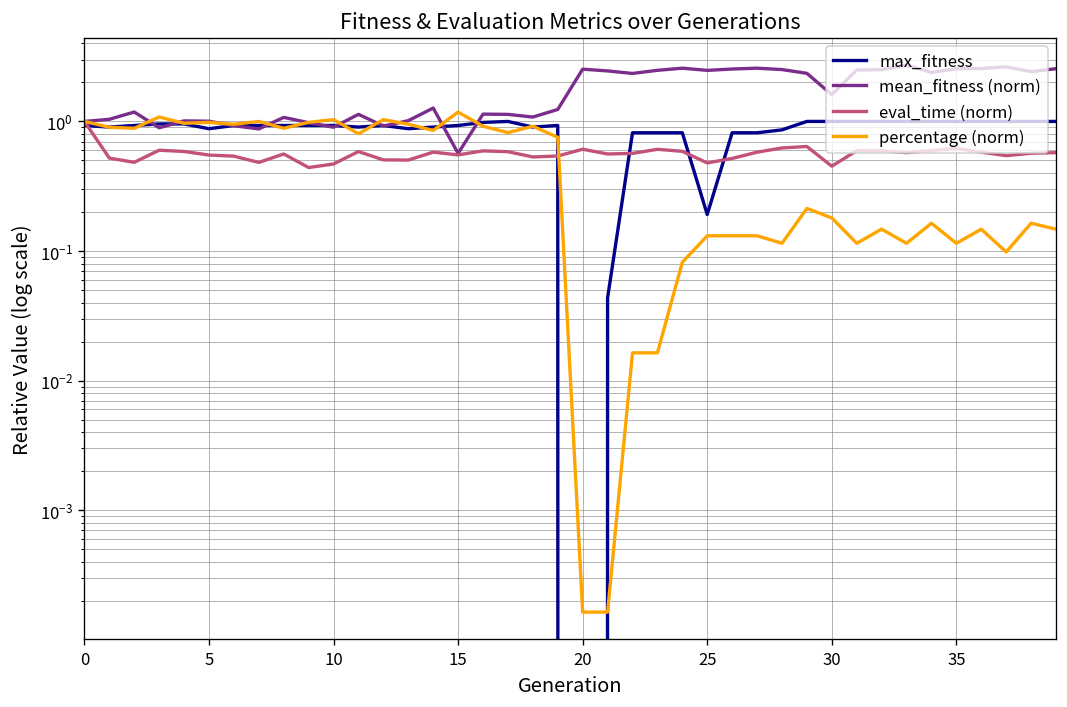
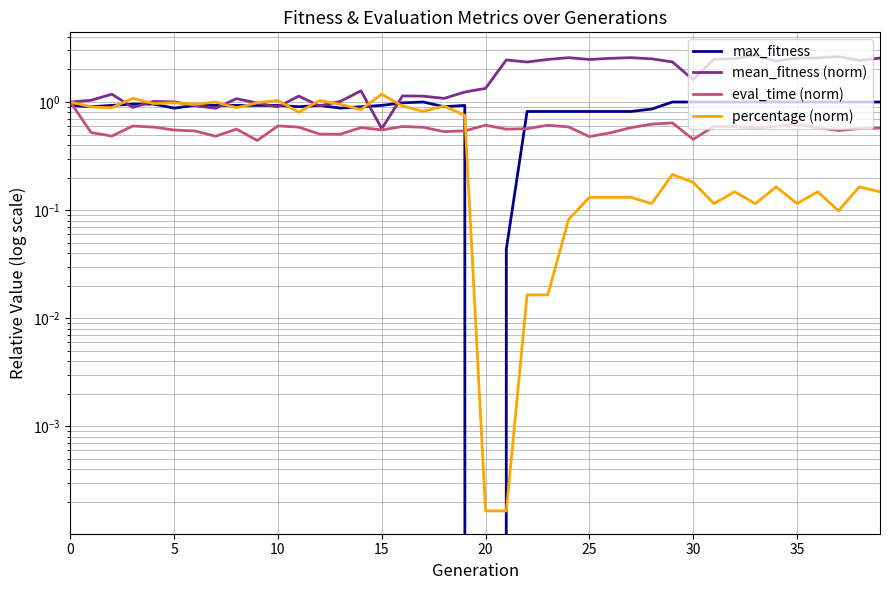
  {
    "max_fitness": {
      "0": 0.9,
      "5": 0.9,
      "15": 0.9,
-     "25": 0.19
+     "25": 0.8
    },
    "mean_fitness (norm)": {
-     "20": 2.5,
+     "20": 1.3,
      "25": 2.5
    },
    "eval_time (norm)": {
      "5": 0.6,
-     "10": 0.5,
+     "10": 0.6,
      "20": 0.6,
      "25": 0.5,
      "30": 0.45
    },
    "percentage (norm)": {
      "10": 1.0,
      "15": 1.2,
      "20": 0.00016,
      "25": 0.13,
      "30": 0.18,
      "35": 0.11
    }
  }
